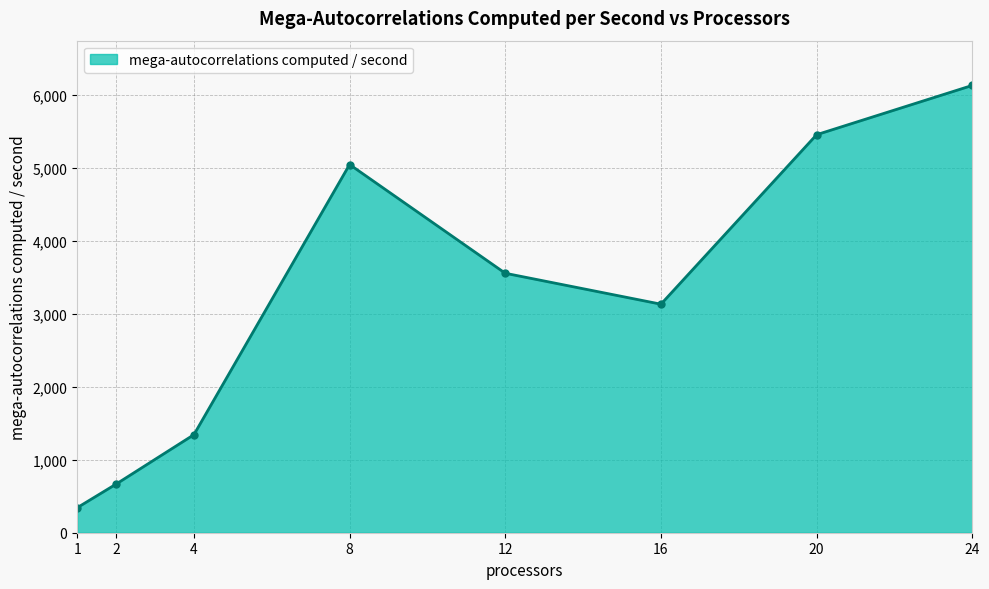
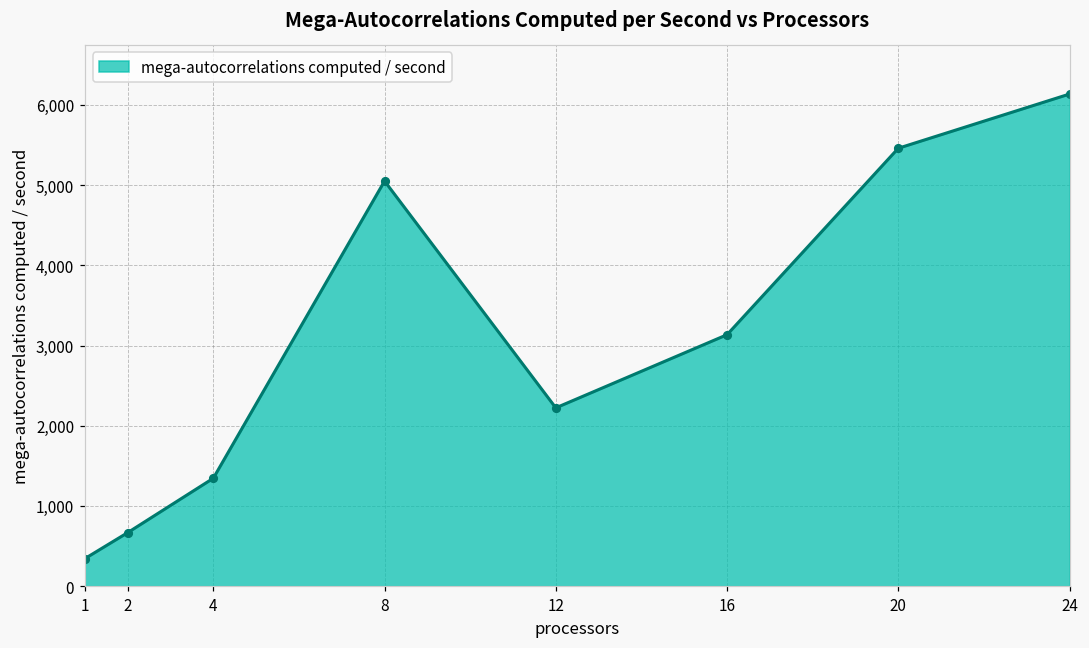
  {
    "1": "300",
    "2": "700",
    "4": "1,300",
    "8": "5,100",
-   "12": "3,600",
+   "12": "2,200",
    "16": "3,100",
    "20": "5,500",
    "24": "6,100"
  }
